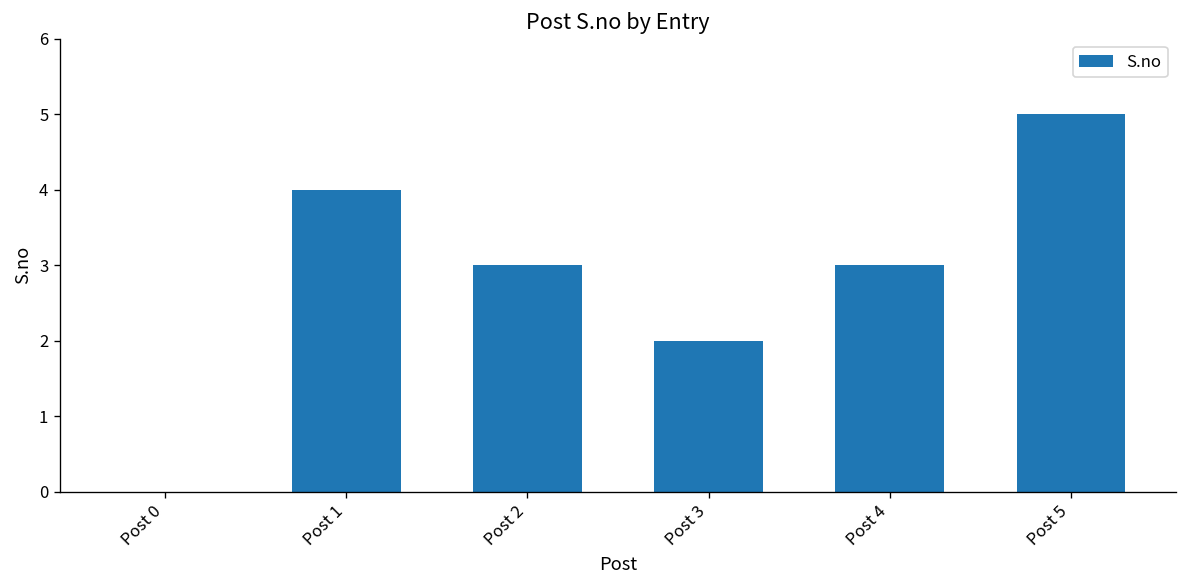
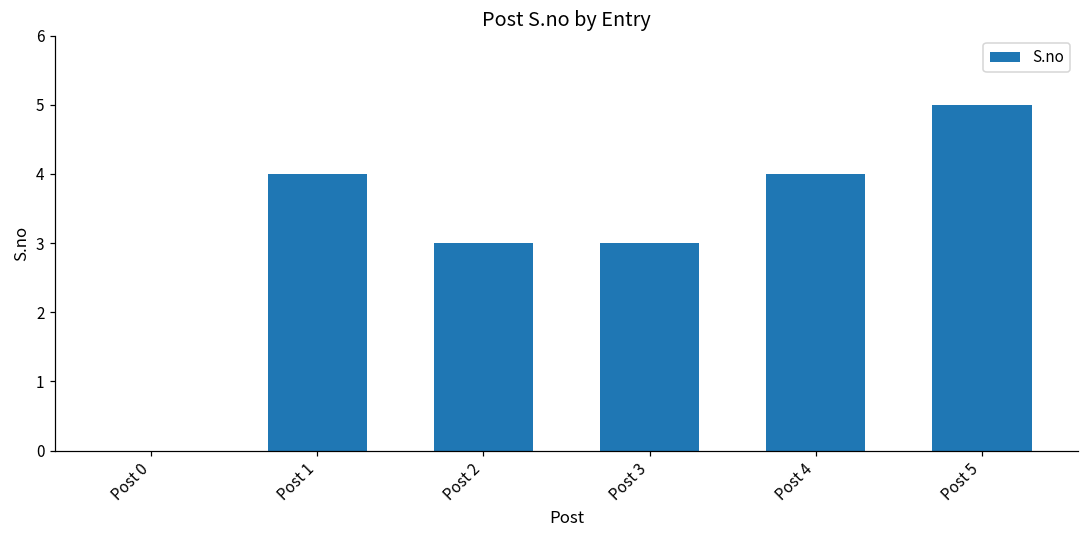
  {
    "Post 0": 0,
    "Post 1": 4,
    "Post 2": 3,
-   "Post 3": 2,
-   "Post 4": 3,
+   "Post 3": 3,
+   "Post 4": 4,
    "Post 5": 5
  }
